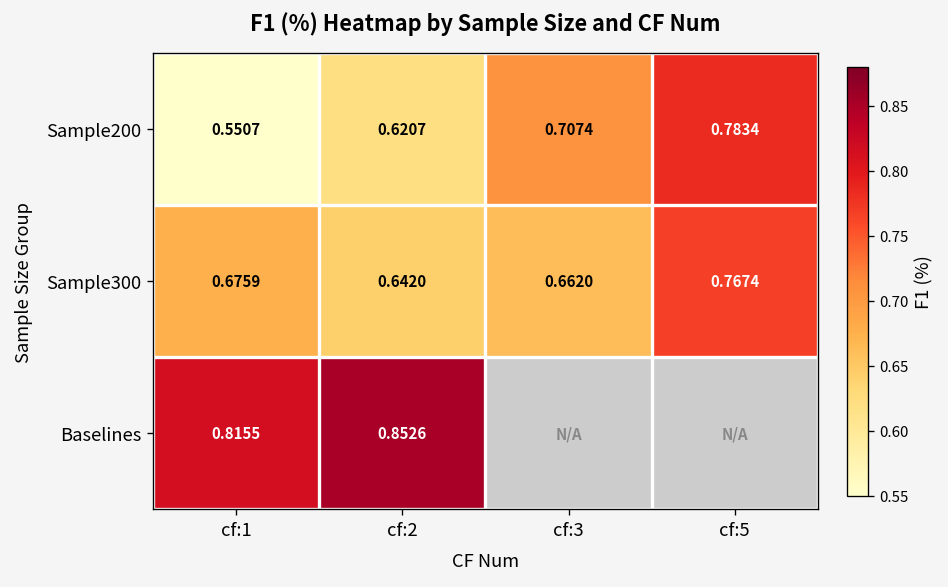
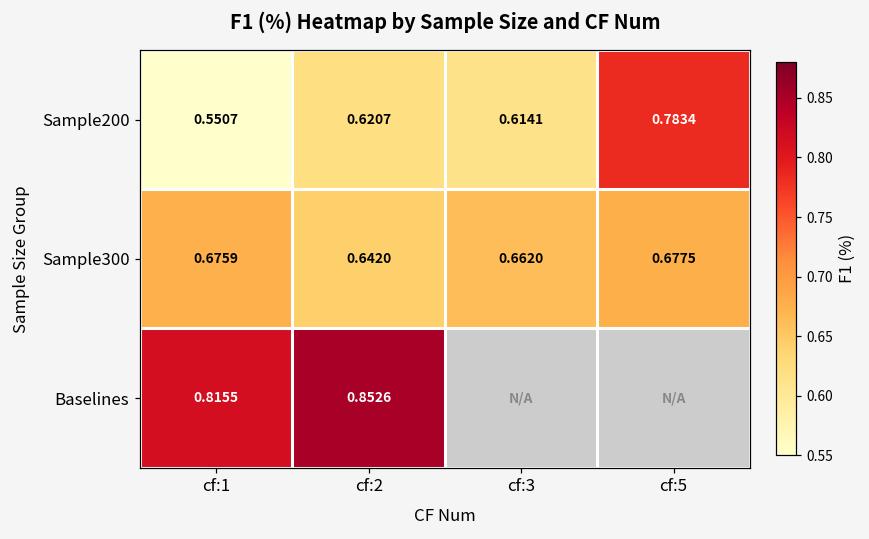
  {
    "Sample200": {
      "cf:1": 0.5507,
      "cf:2": 0.6207,
-     "cf:3": 0.7074,
+     "cf:3": 0.6141,
      "cf:5": 0.7834
    },
    "Sample300": {
      "cf:1": 0.6759,
      "cf:2": 0.6420,
      "cf:3": 0.6620,
-     "cf:5": 0.7674
+     "cf:5": 0.6775
    },
    "Baselines": {
      "cf:1": 0.8155,
      "cf:2": 0.8526
    }
  }
